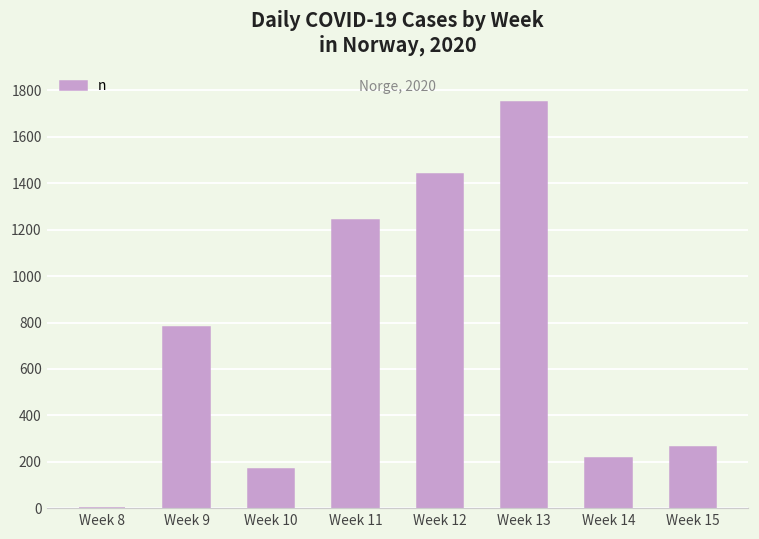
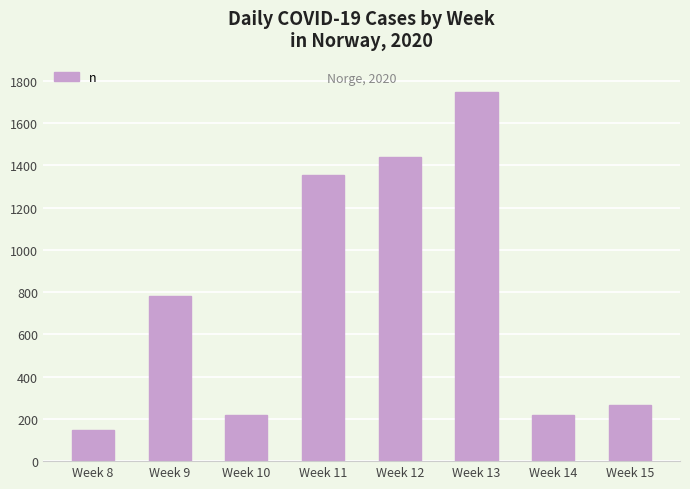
  {
-   "Week 8": 0,
+   "Week 8": 150,
    "Week 9": 780,
-   "Week 10": 170,
-   "Week 11": 1240,
+   "Week 10": 220,
+   "Week 11": 1350,
    "Week 12": 1440,
    "Week 13": 1750,
    "Week 14": 220,
    "Week 15": 260
  }
